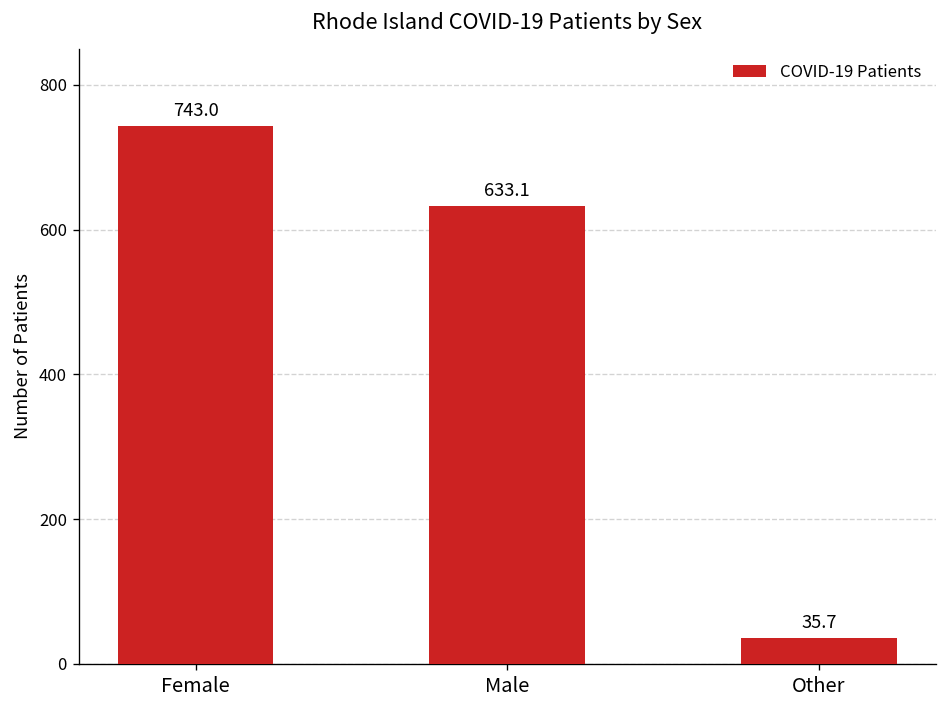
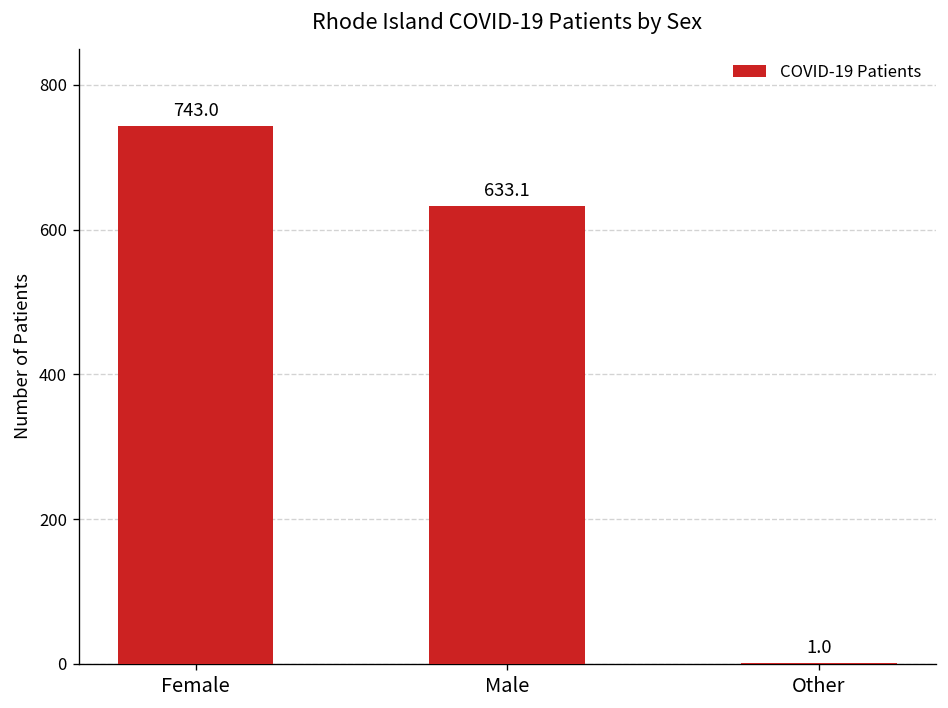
  {
    "Female": 743.0,
    "Male": 633.1,
-   "Other": 35.7
+   "Other": 1.0
  }
